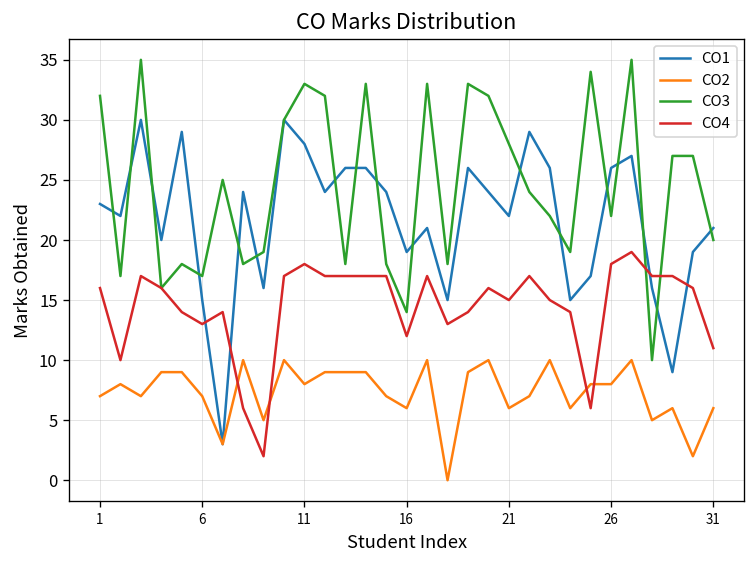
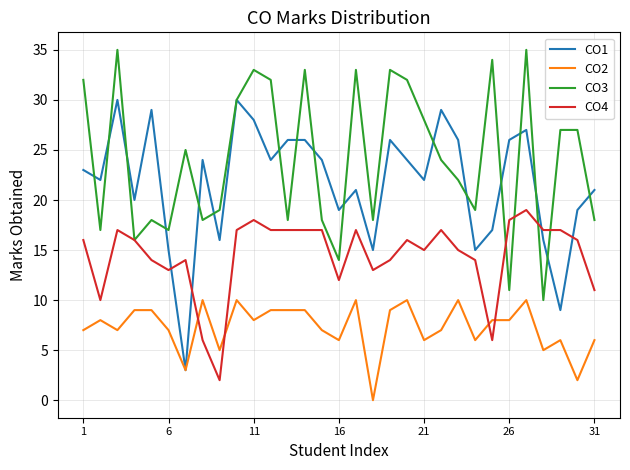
  {
    "CO1": {
      "1": 23,
      "6": 15,
      "11": 28,
      "16": 19,
      "21": 22,
      "26": 26,
      "31": 21
    },
    "CO2": {
      "1": 7,
      "6": 7,
      "11": 8,
      "16": 6,
      "21": 6,
      "26": 8,
      "31": 6
    },
    "CO3": {
      "1": 32,
      "6": 17,
      "11": 33,
      "16": 14,
      "21": 28,
-     "26": 22,
-     "31": 20
+     "26": 11,
+     "31": 18
    },
    "CO4": {
      "1": 16,
      "6": 13,
      "11": 18,
      "16": 12,
      "21": 15,
      "26": 18,
      "31": 11
    }
  }
